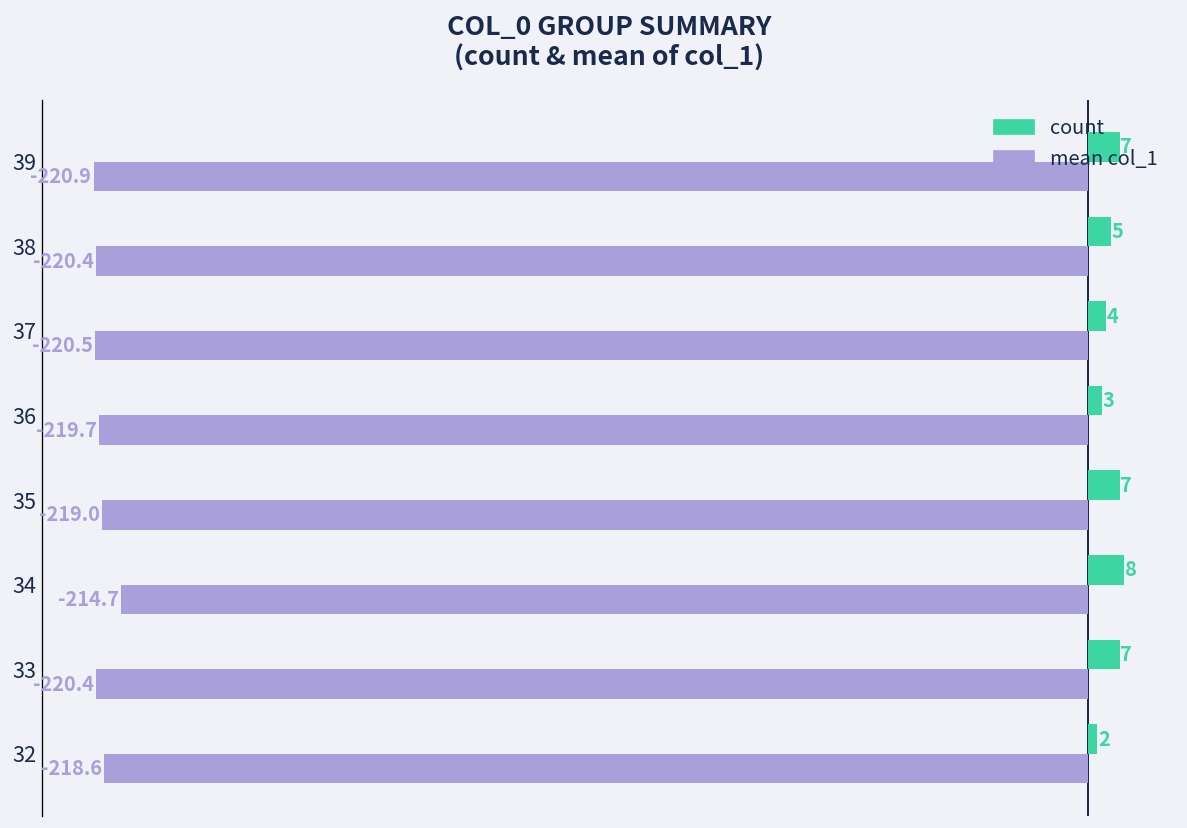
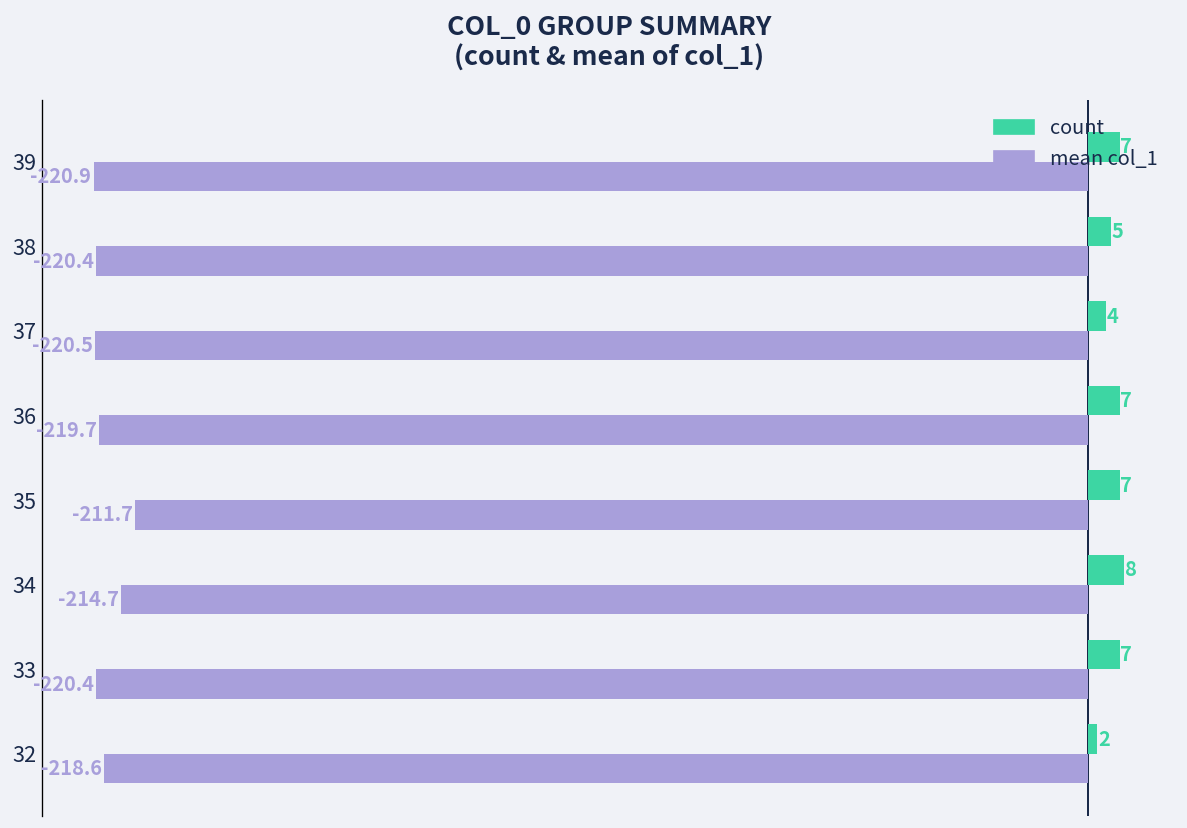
  {
    "count": {
      "39": 7,
      "38": 5,
      "37": 4,
-     "36": 3,
+     "36": 7,
      "35": 7,
      "34": 8,
      "33": 7,
      "32": 2
    },
    "mean col_1": {
      "39": -220.9,
      "38": -220.4,
      "37": -220.5,
      "36": -219.7,
-     "35": -219.0,
+     "35": -211.7,
      "34": -214.7,
      "33": -220.4,
      "32": -218.6
    }
  }
